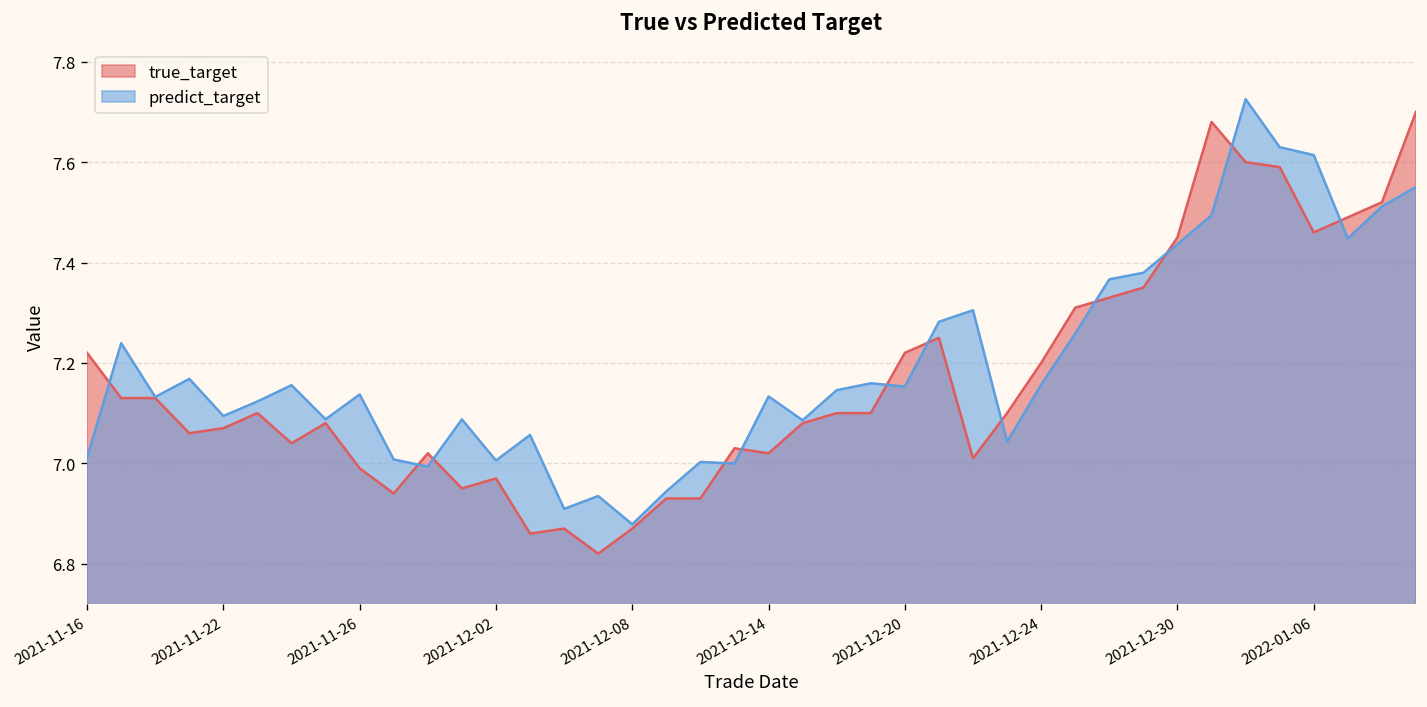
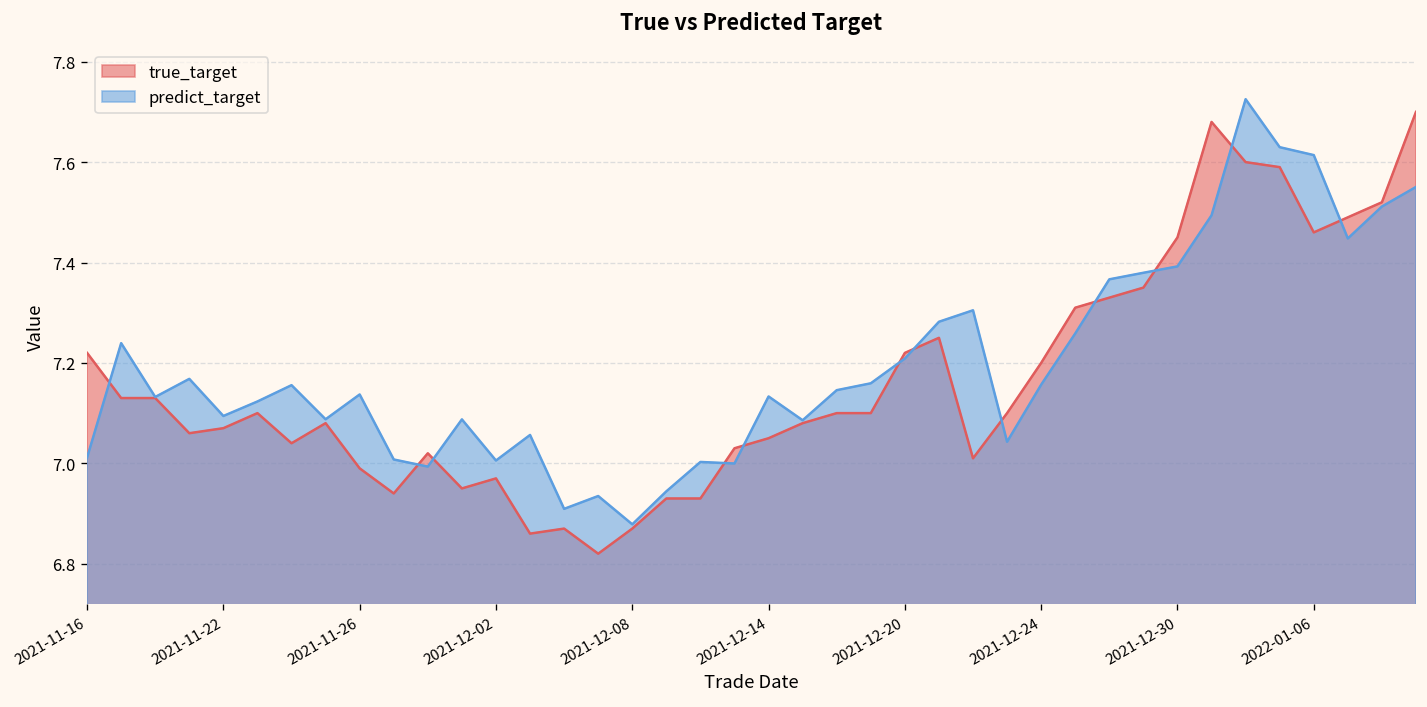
  {
    "true_target": {
      "2021-11-16": 7.22,
      "2021-11-22": 7.07,
      "2021-11-26": 6.99,
      "2021-12-02": 6.97,
      "2021-12-08": 6.87,
-     "2021-12-14": 7.02,
+     "2021-12-14": 7.05,
      "2021-12-20": 7.22,
      "2021-12-24": 7.20,
      "2021-12-30": 7.45,
      "2022-01-06": 7.46
    },
    "predict_target": {
      "2021-11-16": 7.01,
      "2021-11-22": 7.09,
      "2021-11-26": 7.14,
      "2021-12-02": 7.01,
      "2021-12-08": 6.88,
      "2021-12-14": 7.13,
-     "2021-12-20": 7.15,
+     "2021-12-20": 7.21,
      "2021-12-24": 7.16,
-     "2021-12-30": 7.44,
+     "2021-12-30": 7.39,
      "2022-01-06": 7.61
    }
  }
